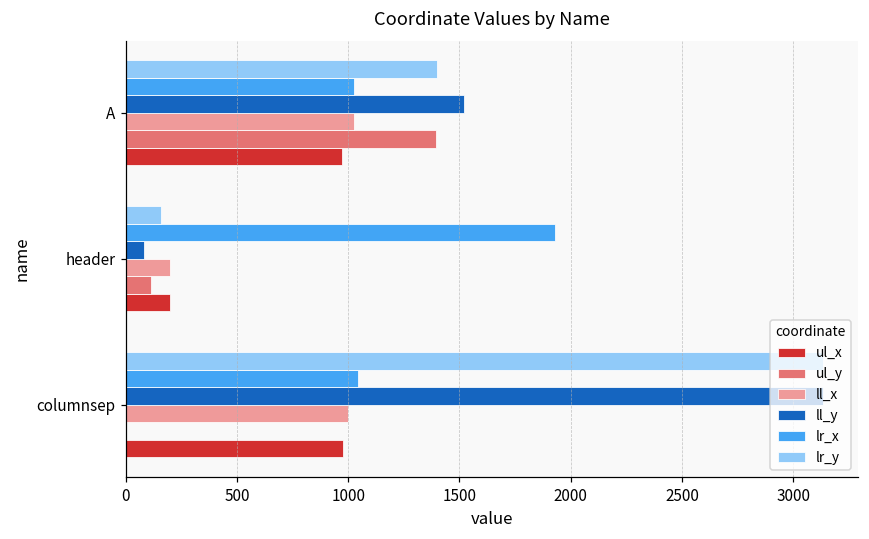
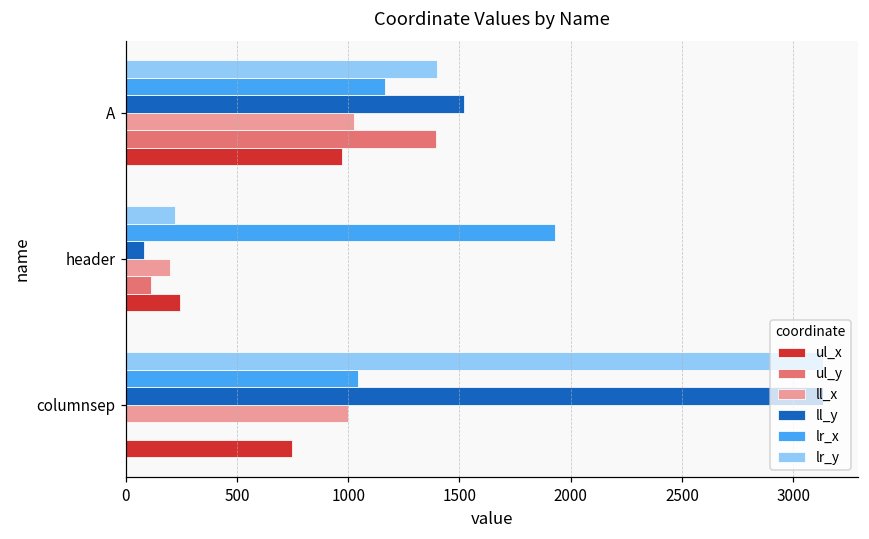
  {
    "ul_x": {
      "A": 970,
-     "header": 200,
-     "columnsep": 980
+     "header": 240,
+     "columnsep": 750
    },
    "ll_y": {
      "A": 1520,
      "header": 80
    },
    "lr_x": {
-     "A": 1030,
+     "A": 1160,
      "header": 1930,
      "columnsep": 1050
    },
    "lr_y": {
      "A": 1400,
-     "header": 160
+     "header": 220
    }
  }
